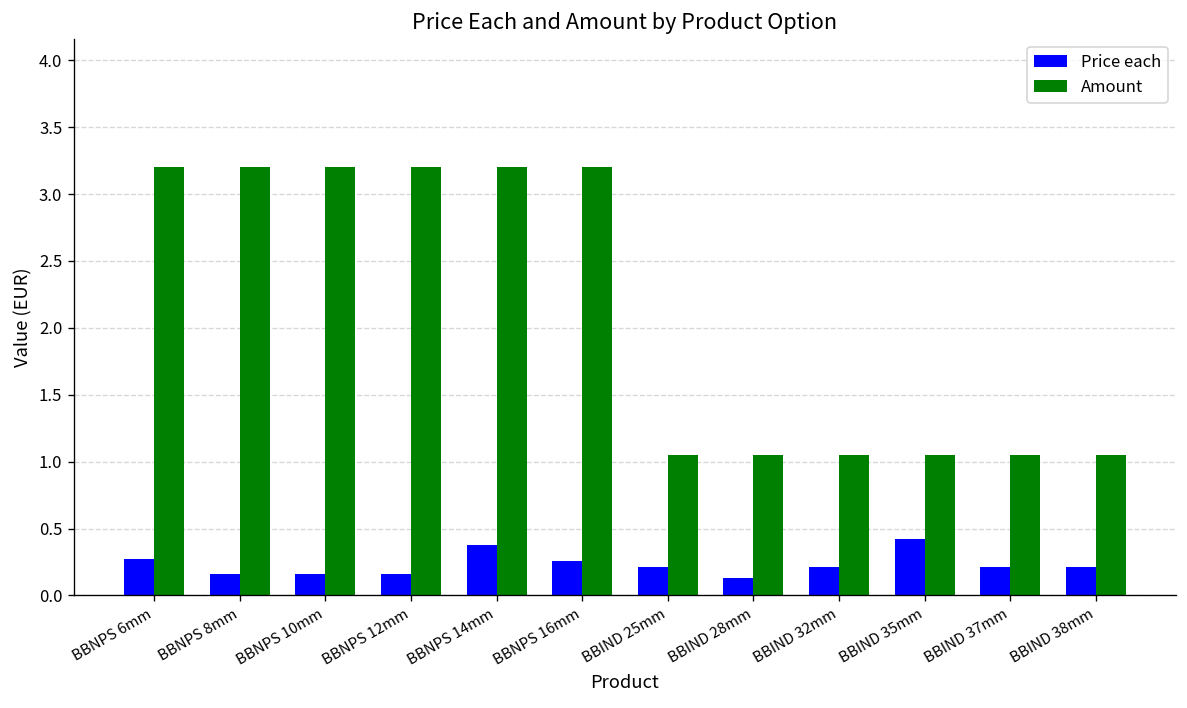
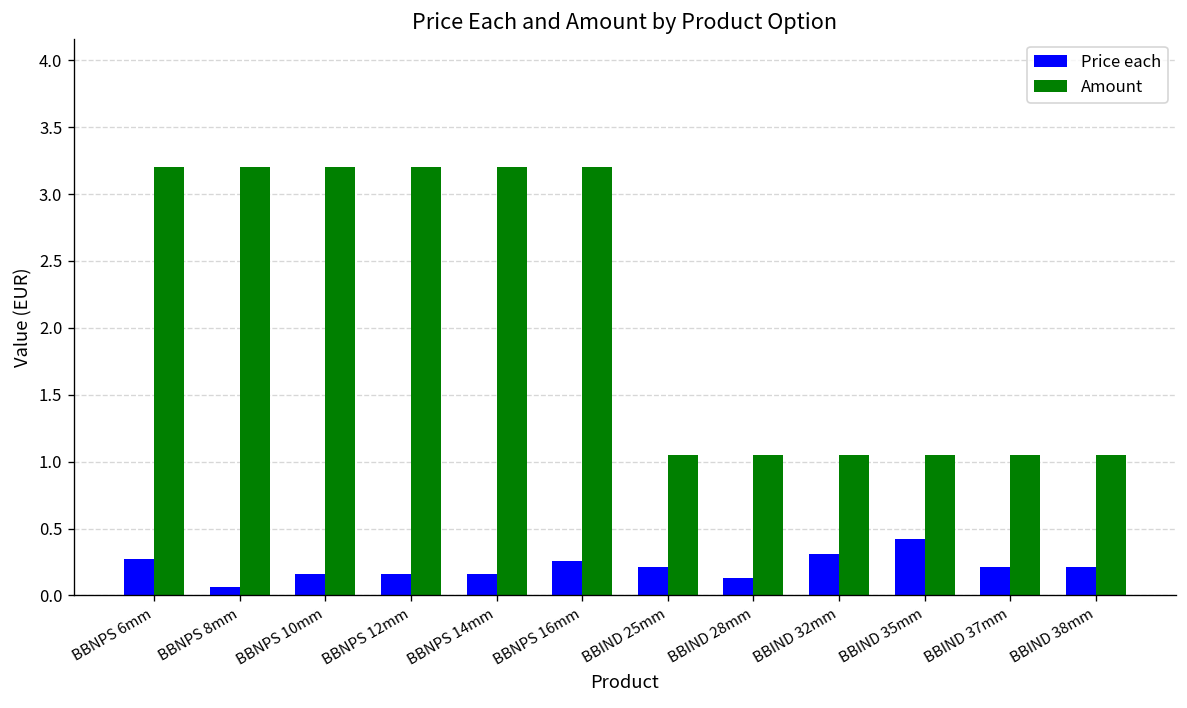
  {
    "Price each": {
      "BBNPS 6mm": 0.27,
-     "BBNPS 8mm": 0.16,
+     "BBNPS 8mm": 0.06,
      "BBNPS 10mm": 0.16,
      "BBNPS 12mm": 0.16,
-     "BBNPS 14mm": 0.38,
+     "BBNPS 14mm": 0.16,
      "BBNPS 16mm": 0.26,
      "BBIND 25mm": 0.21,
      "BBIND 28mm": 0.13,
-     "BBIND 32mm": 0.21,
+     "BBIND 32mm": 0.31,
      "BBIND 35mm": 0.42,
      "BBIND 37mm": 0.21,
      "BBIND 38mm": 0.21
    },
    "Amount": {
      "BBNPS 6mm": 3.20,
      "BBNPS 8mm": 3.20,
      "BBNPS 10mm": 3.20,
      "BBNPS 12mm": 3.20,
      "BBNPS 14mm": 3.20,
      "BBNPS 16mm": 3.20,
      "BBIND 25mm": 1.05,
      "BBIND 28mm": 1.05,
      "BBIND 32mm": 1.05,
      "BBIND 35mm": 1.05,
      "BBIND 37mm": 1.05,
      "BBIND 38mm": 1.05
    }
  }
